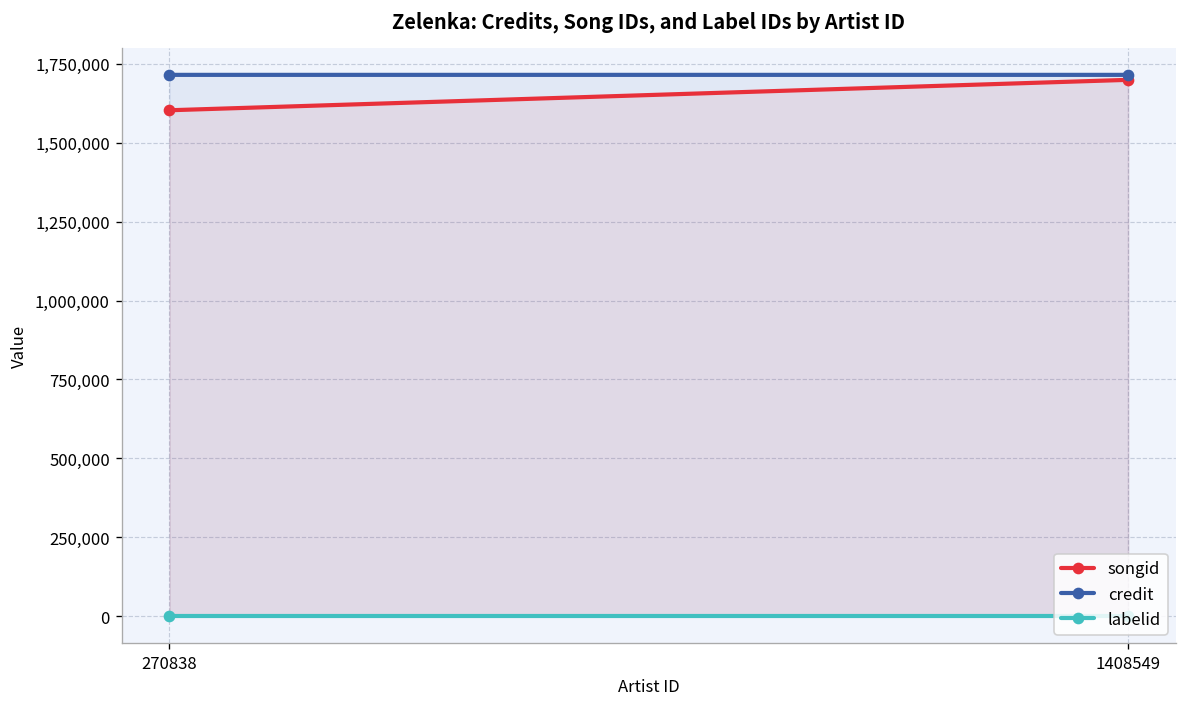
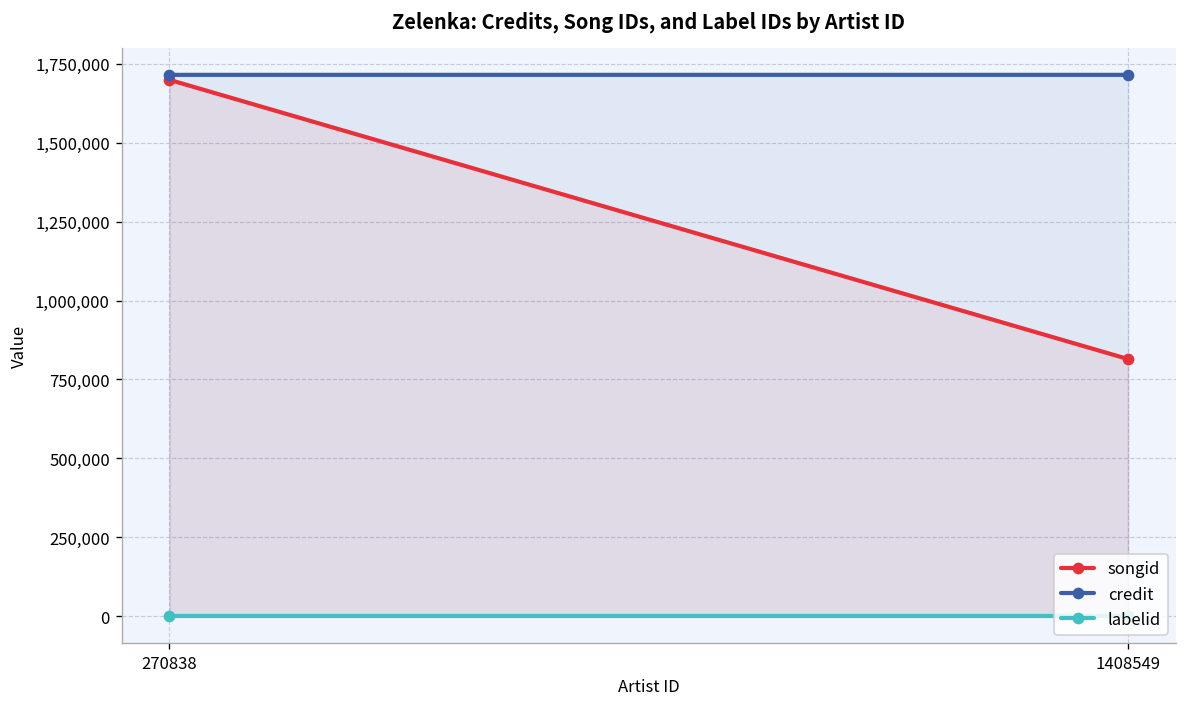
  {
    "songid": {
-     "270838": "1,600,000",
-     "1408549": "1,700,000"
+     "270838": "1,700,000",
+     "1408549": "810,000"
    },
    "credit": {
      "270838": "1,720,000",
      "1408549": "1,720,000"
    },
    "labelid": {
      "270838": "0"
    }
  }
